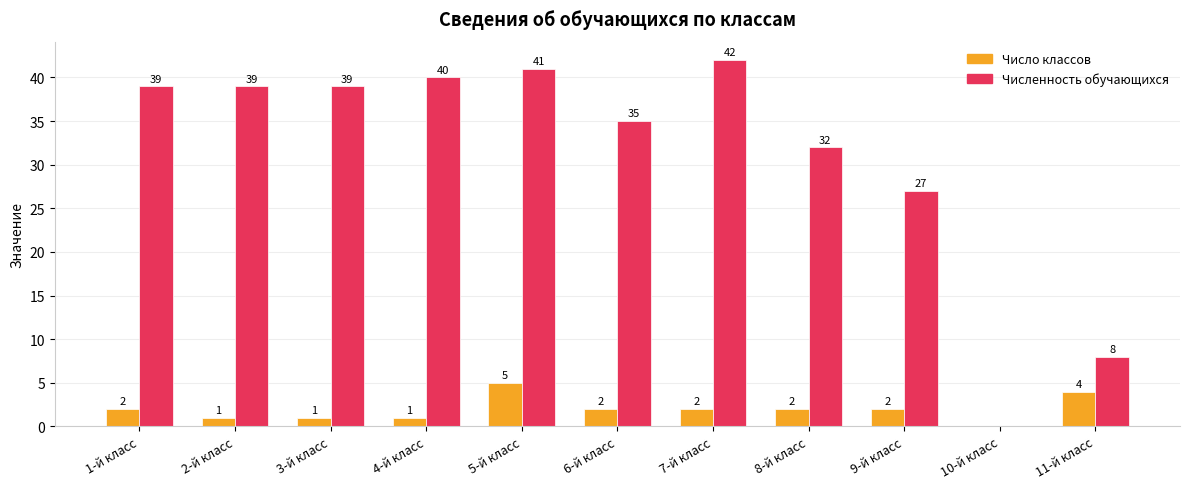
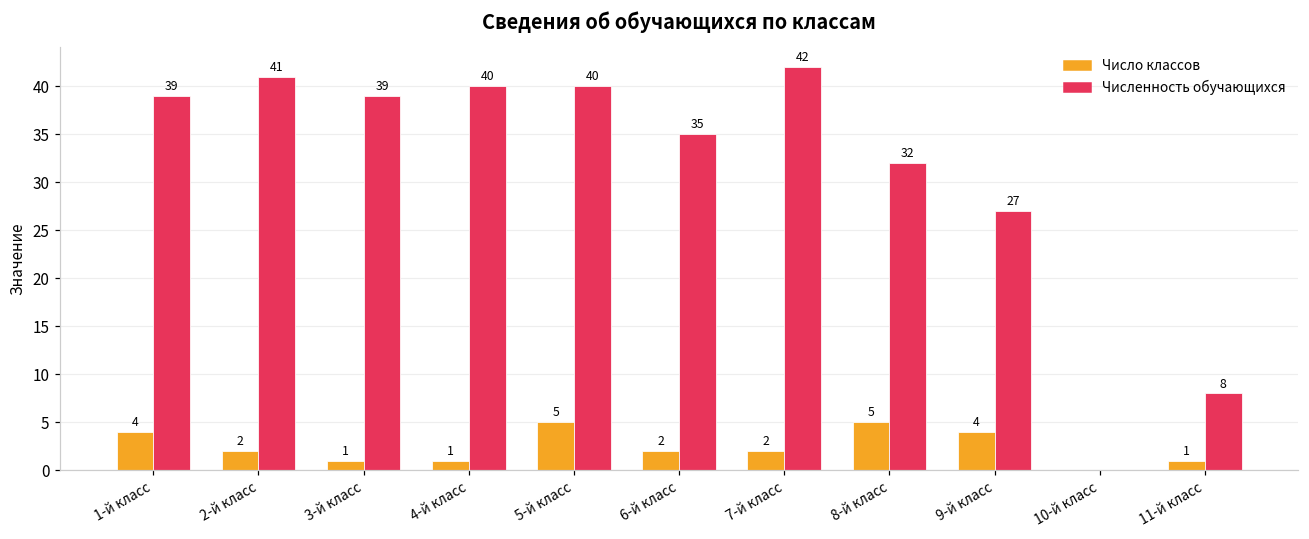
  {
    "Число классов": {
-     "1-й класс": 2,
-     "2-й класс": 1,
+     "1-й класс": 4,
+     "2-й класс": 2,
      "3-й класс": 1,
      "4-й класс": 1,
      "5-й класс": 5,
      "6-й класс": 2,
      "7-й класс": 2,
-     "8-й класс": 2,
-     "9-й класс": 2,
-     "11-й класс": 4
+     "8-й класс": 5,
+     "9-й класс": 4,
+     "11-й класс": 1
    },
    "Численность обучающихся": {
      "1-й класс": 39,
-     "2-й класс": 39,
+     "2-й класс": 41,
      "3-й класс": 39,
      "4-й класс": 40,
-     "5-й класс": 41,
+     "5-й класс": 40,
      "6-й класс": 35,
      "7-й класс": 42,
      "8-й класс": 32,
      "9-й класс": 27,
      "11-й класс": 8
    }
  }
